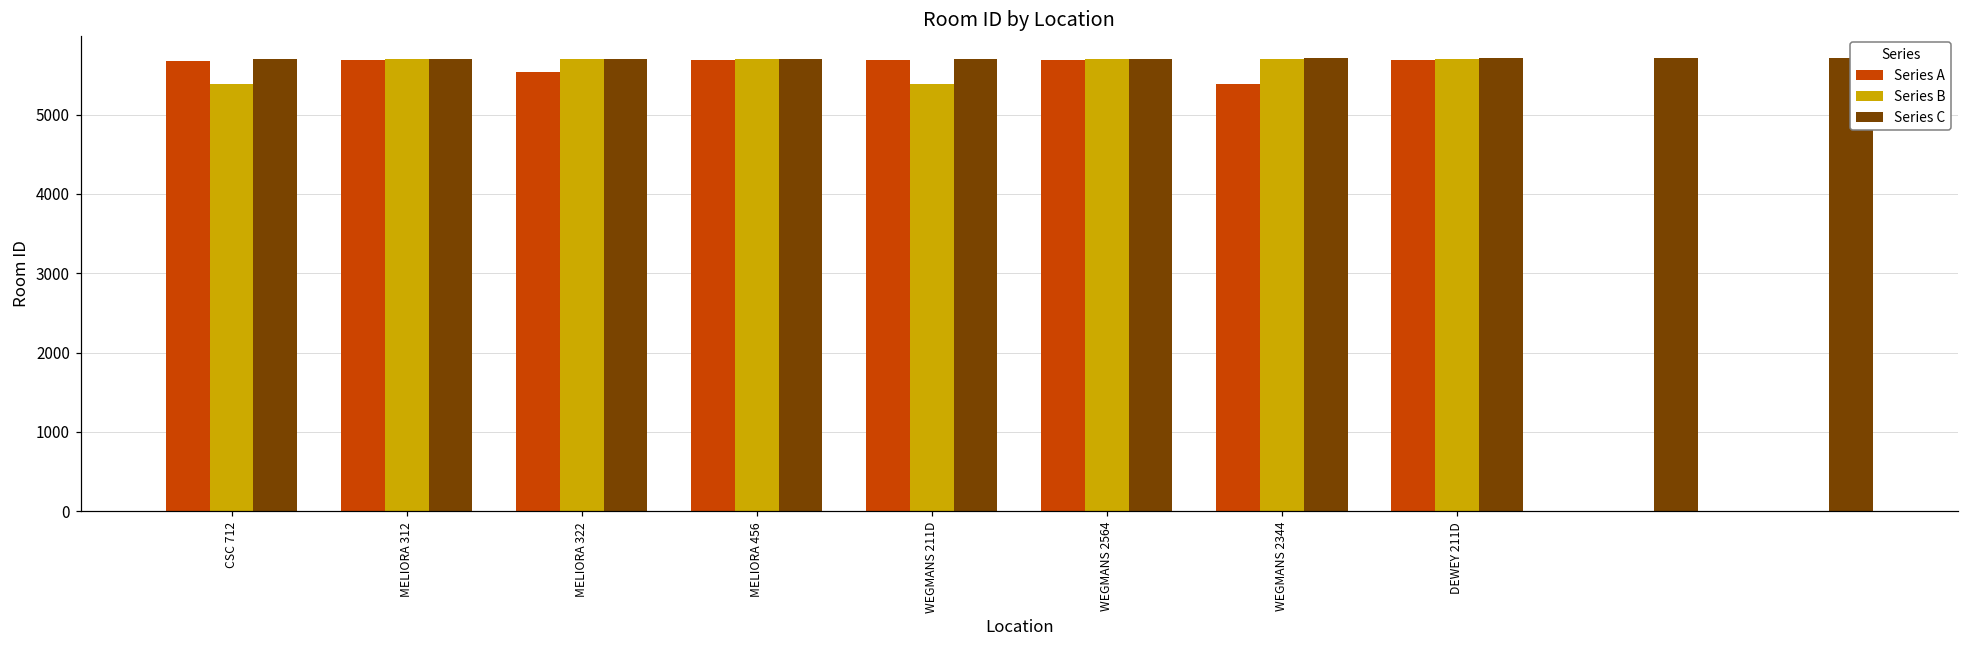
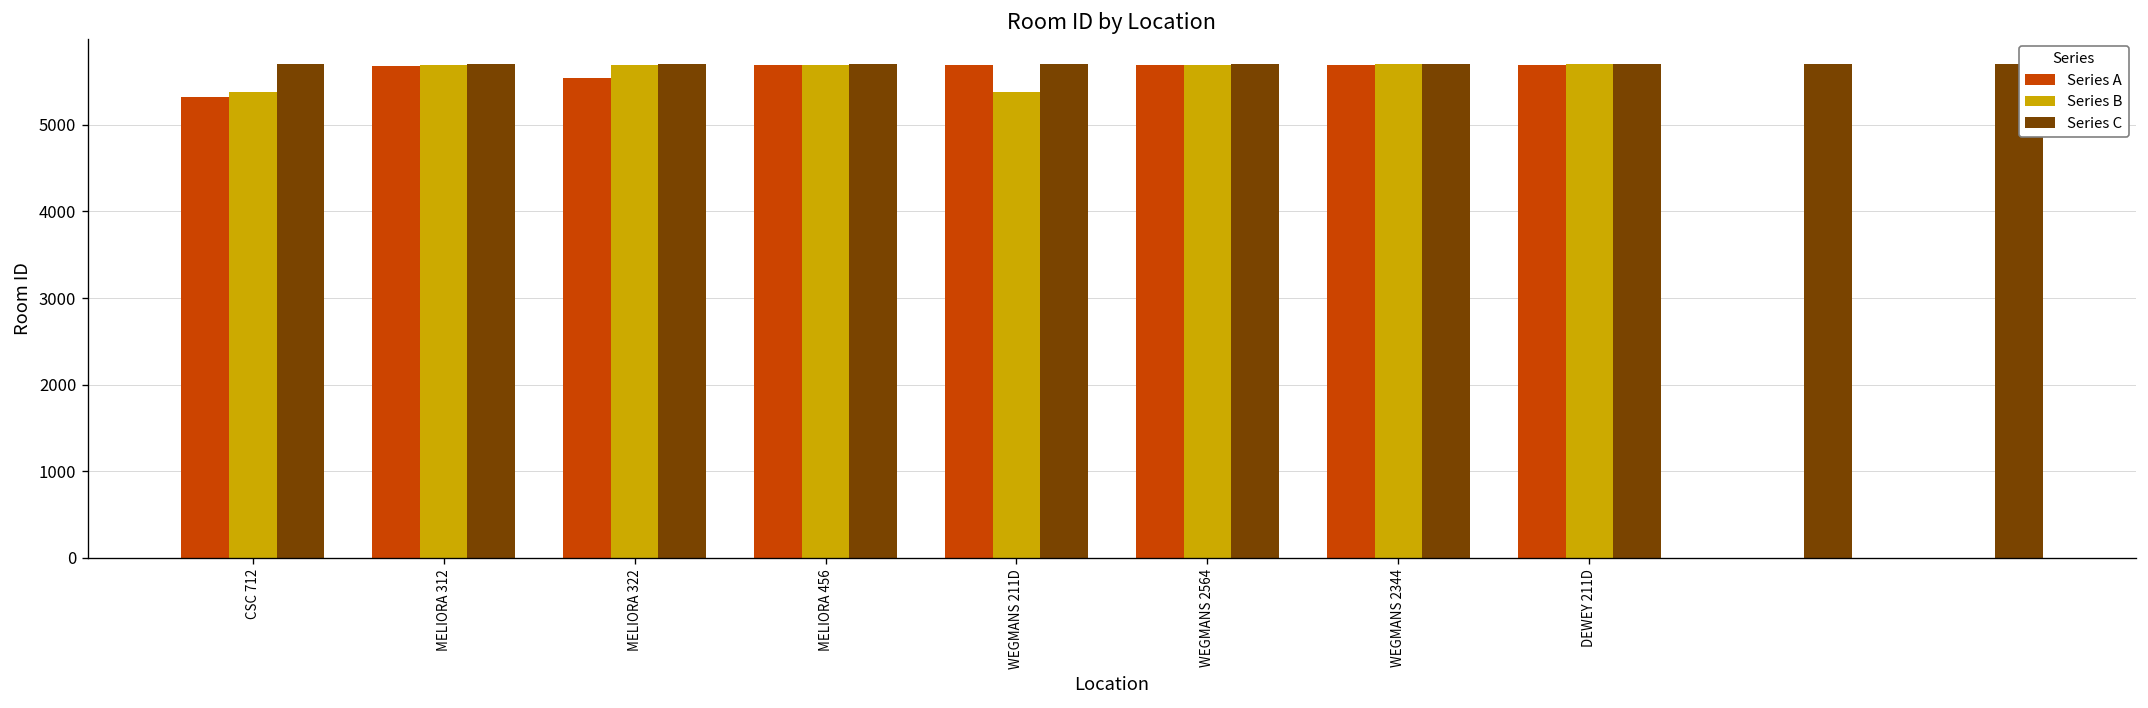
  {
    "Series A": {
-     "CSC 712": 5700,
+     "CSC 712": 5300,
      "MELIORA 312": 5700,
      "MELIORA 322": 5500,
      "MELIORA 456": 5700,
      "WEGMANS 211D": 5700,
      "WEGMANS 2564": 5700,
-     "WEGMANS 2344": 5400,
+     "WEGMANS 2344": 5700,
      "DEWEY 211D": 5700
    },
    "Series B": {
      "CSC 712": 5400,
      "MELIORA 312": 5700,
      "MELIORA 322": 5700,
      "MELIORA 456": 5700,
      "WEGMANS 211D": 5400,
      "WEGMANS 2564": 5700,
      "WEGMANS 2344": 5700,
      "DEWEY 211D": 5700
    }
  }
